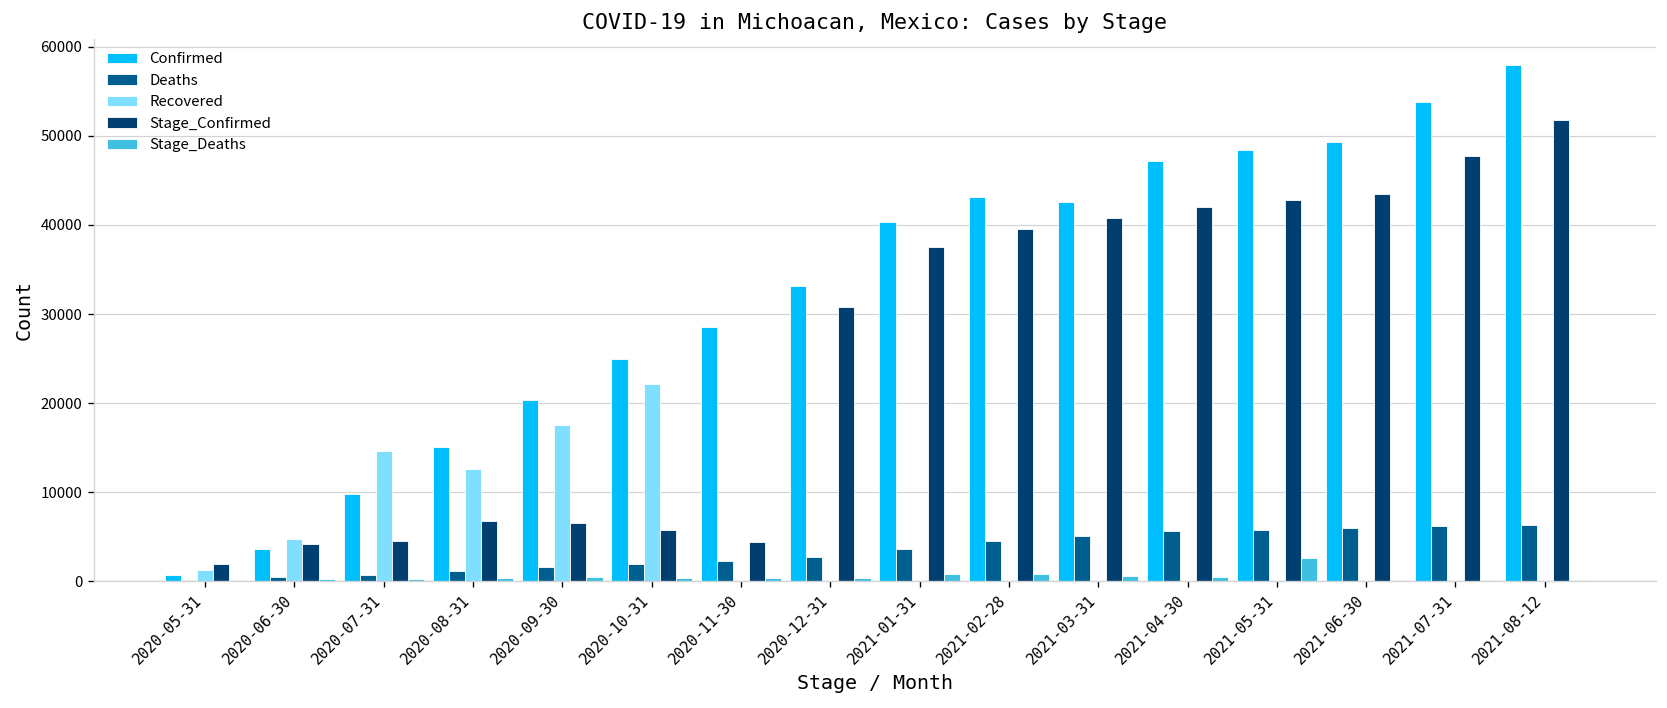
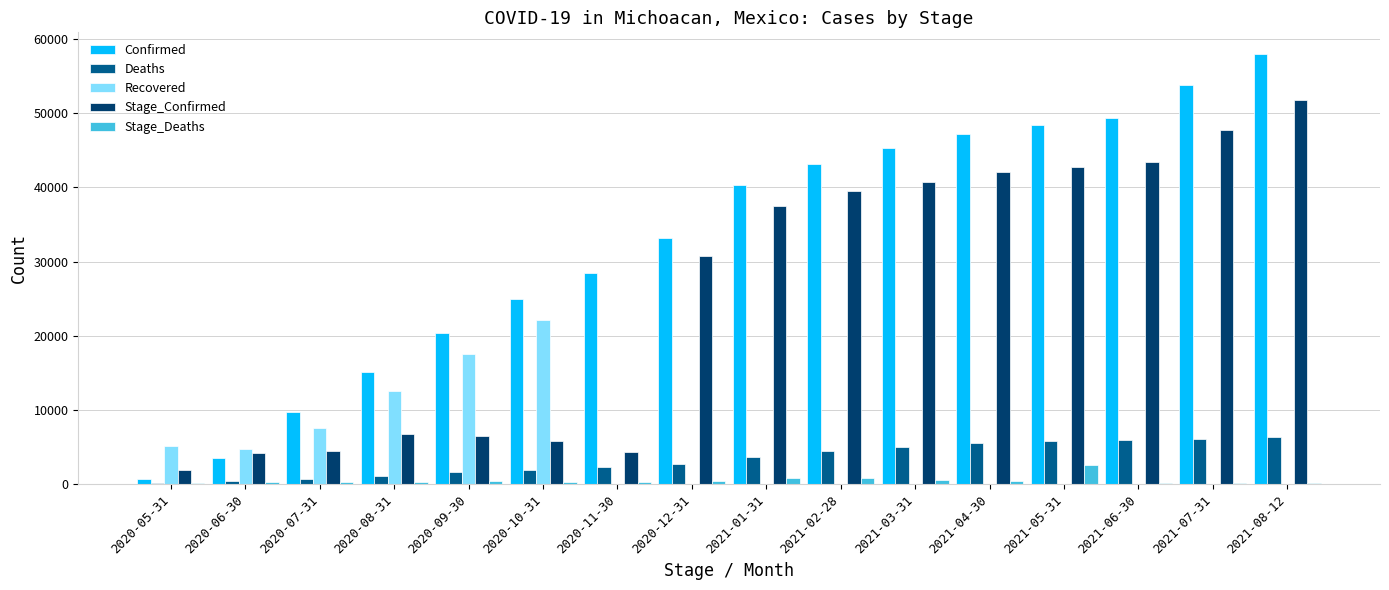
  {
    "Confirmed": {
      "2020-05-31": 1000,
      "2020-06-30": 4000,
      "2020-07-31": 10000,
      "2020-08-31": 15000,
      "2020-09-30": 20000,
      "2020-10-31": 25000,
      "2020-11-30": 28000,
      "2020-12-31": 33000,
      "2021-01-31": 40000,
      "2021-02-28": 43000,
-     "2021-03-31": 43000,
+     "2021-03-31": 45000,
      "2021-04-30": 47000,
      "2021-05-31": 48000,
      "2021-06-30": 49000,
      "2021-07-31": 54000,
      "2021-08-12": 58000
    },
    "Recovered": {
-     "2020-05-31": 1000,
+     "2020-05-31": 5000,
      "2020-06-30": 5000,
-     "2020-07-31": 15000,
+     "2020-07-31": 8000,
      "2020-08-31": 13000,
      "2020-09-30": 18000,
      "2020-10-31": 22000,
      "2020-11-30": 0,
      "2020-12-31": 0,
      "2021-01-31": 0,
      "2021-02-28": 0,
      "2021-03-31": 0,
      "2021-04-30": 0,
      "2021-05-31": 0,
      "2021-06-30": 0,
      "2021-07-31": 0,
      "2021-08-12": 0
    },
    "Stage_Deaths": {
      "2020-08-31": 0,
      "2020-09-30": 0,
      "2020-10-31": 0,
      "2020-12-31": 0,
      "2021-01-31": 1000,
      "2021-02-28": 1000,
      "2021-03-31": 1000,
      "2021-04-30": 1000,
      "2021-05-31": 3000
    }
  }
